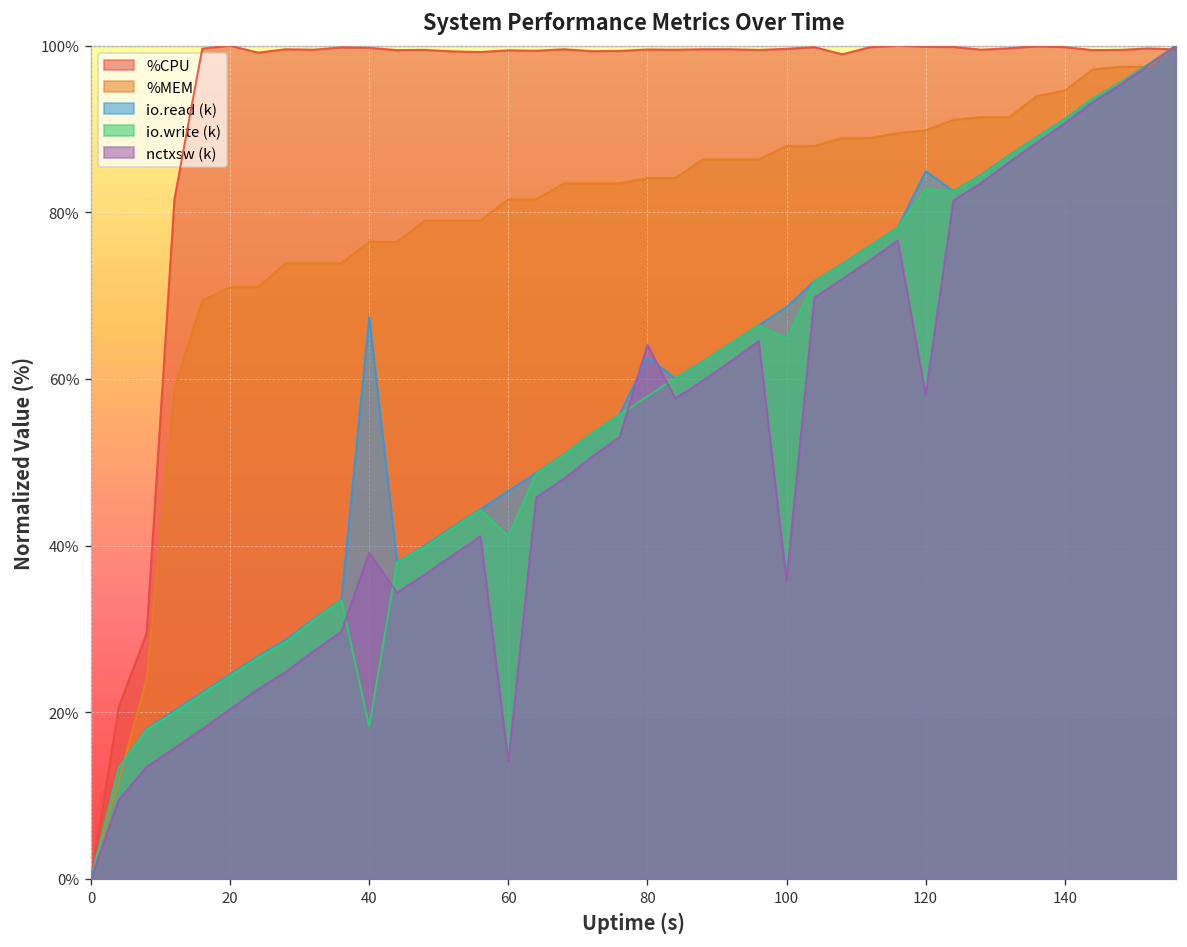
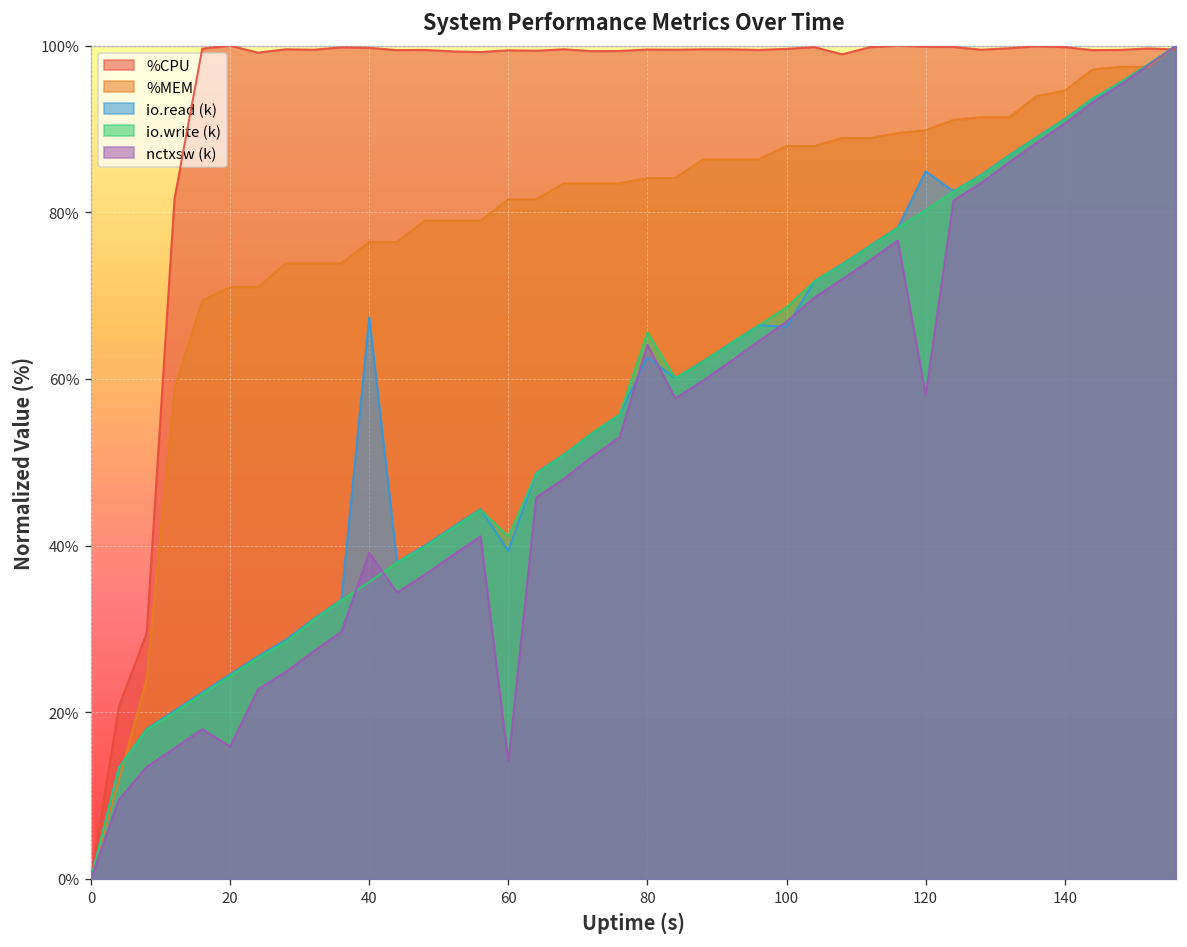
  {
    "io.read (k)": {
      "40": "67%",
-     "60": "47%",
+     "60": "39%",
      "80": "63%",
-     "100": "69%",
+     "100": "66%",
      "120": "85%"
    },
    "io.write (k)": {
-     "40": "18%",
+     "40": "36%",
      "60": "41%",
-     "80": "58%",
-     "100": "65%",
-     "120": "83%"
+     "80": "66%",
+     "100": "69%",
+     "120": "80%"
    },
    "nctxsw (k)": {
-     "20": "20%",
+     "20": "16%",
      "40": "39%",
      "60": "14%",
      "80": "64%",
-     "100": "36%",
+     "100": "67%",
      "120": "58%",
      "140": "91%"
    }
  }
